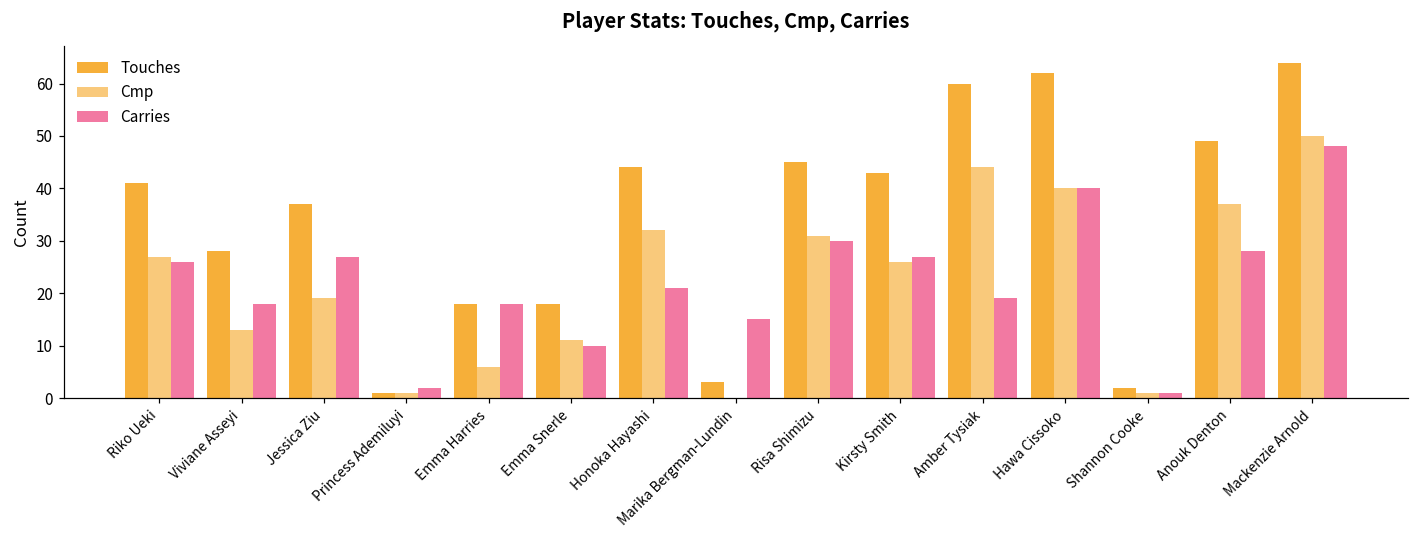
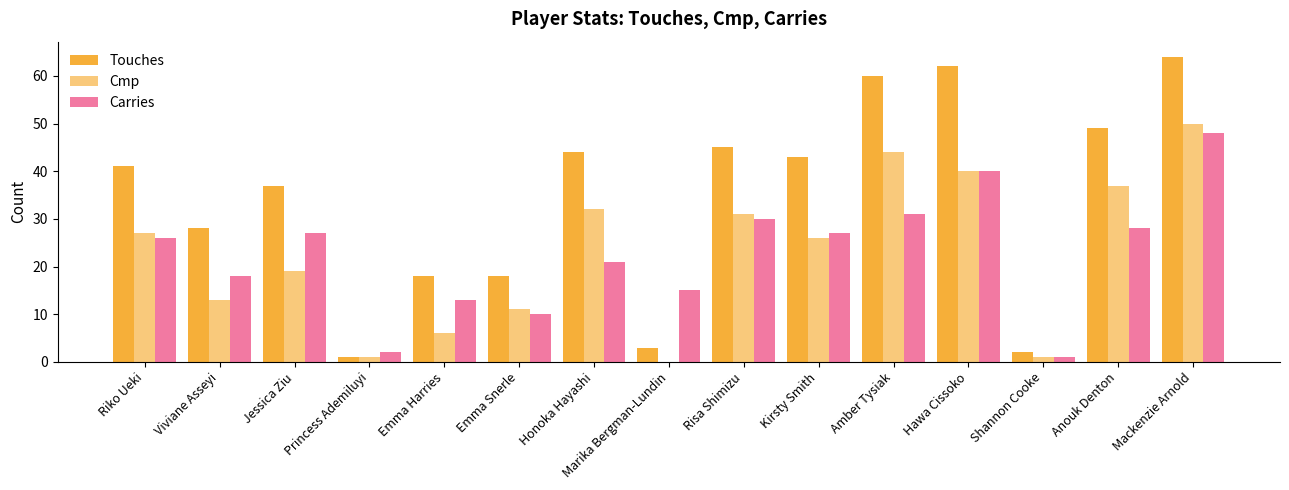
  {
    "Carries": {
      "Riko Ueki": 26,
      "Viviane Asseyi": 18,
      "Jessica Ziu": 27,
      "Princess Ademiluyi": 2,
-     "Emma Harries": 18,
+     "Emma Harries": 13,
      "Emma Snerle": 10,
      "Honoka Hayashi": 21,
      "Marika Bergman-Lundin": 15,
      "Risa Shimizu": 30,
      "Kirsty Smith": 27,
-     "Amber Tysiak": 19,
+     "Amber Tysiak": 31,
      "Hawa Cissoko": 40,
      "Shannon Cooke": 1,
      "Anouk Denton": 28,
      "Mackenzie Arnold": 48
    }
  }
